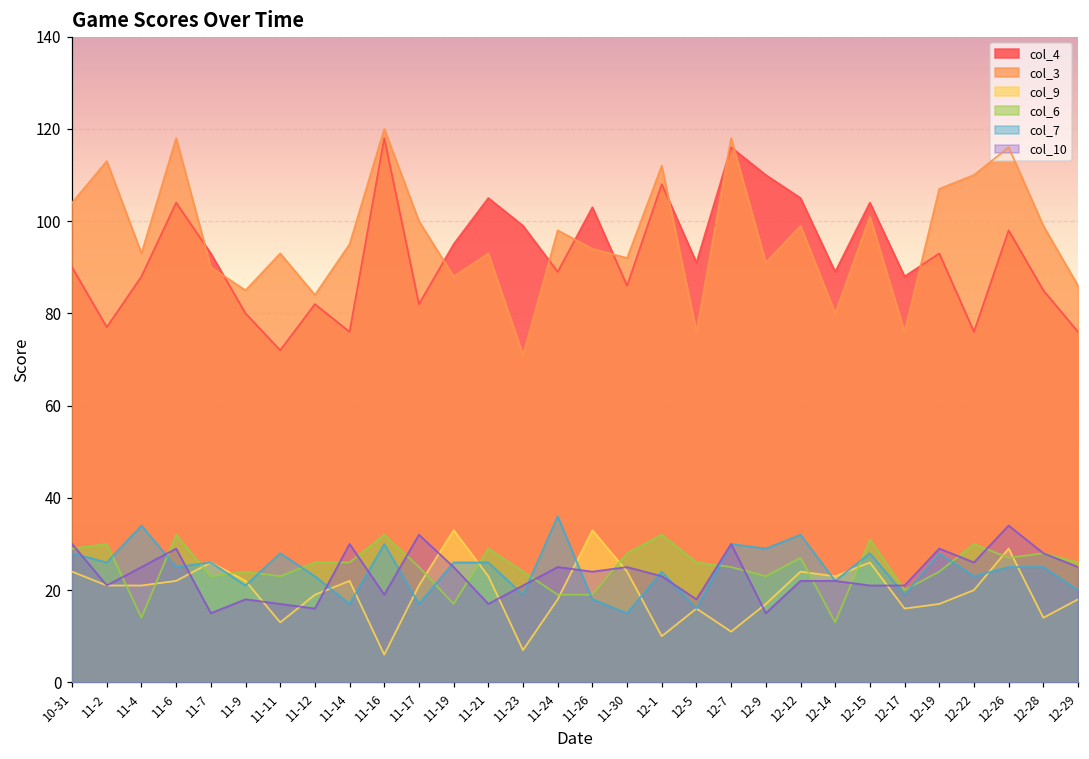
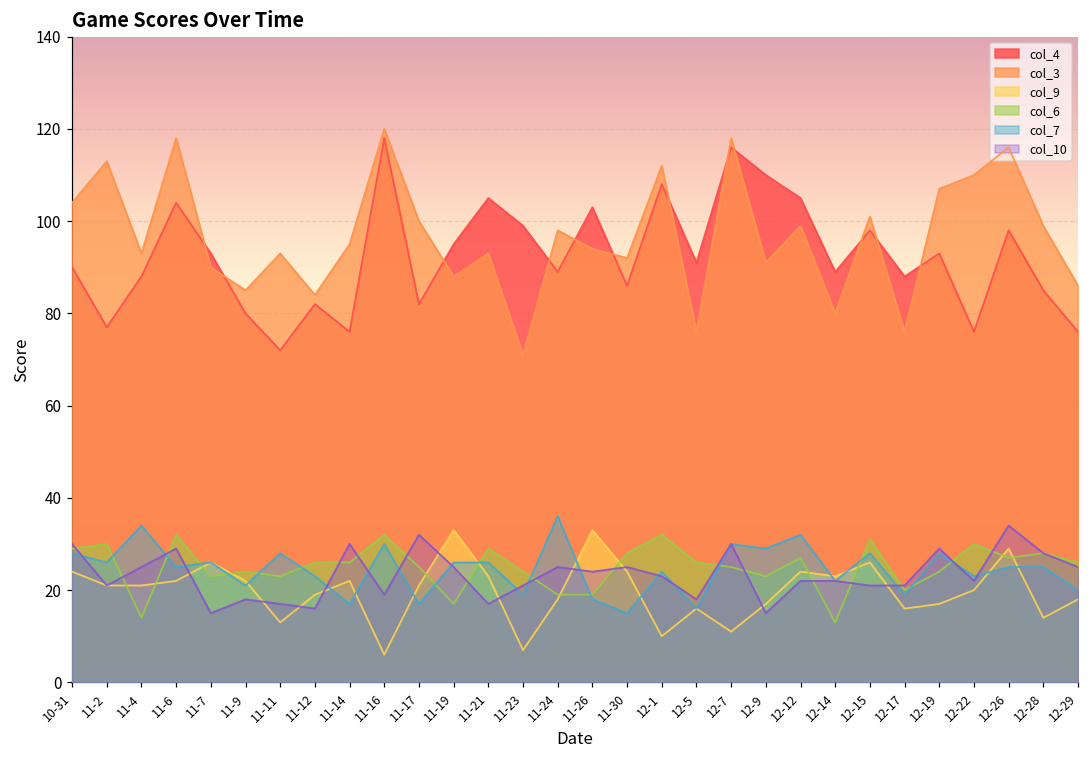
  {
    "col_4": {
      "10-31": 90,
      "11-2": 77,
      "11-4": 88,
      "11-6": 104,
      "11-7": 93,
      "11-9": 80,
      "11-11": 72,
      "11-12": 82,
      "11-14": 76,
      "11-16": 118,
      "11-17": 82,
      "11-19": 95,
      "11-21": 105,
      "11-23": 99,
      "11-24": 89,
      "11-26": 103,
      "11-30": 86,
      "12-1": 108,
      "12-5": 91,
      "12-7": 116,
      "12-9": 110,
      "12-12": 105,
      "12-14": 89,
-     "12-15": 104,
+     "12-15": 98,
      "12-17": 88,
      "12-19": 93,
      "12-22": 76,
      "12-26": 98,
      "12-28": 85,
      "12-29": 76
    },
    "col_6": {
      "10-31": 29,
      "11-2": 30,
      "11-4": 14,
      "11-6": 32,
      "11-7": 23,
      "11-9": 24,
      "11-11": 23,
      "11-12": 26,
      "11-14": 26,
      "11-16": 32,
      "11-17": 25,
      "11-19": 17,
      "11-21": 29,
      "11-23": 24,
      "11-24": 19,
      "11-26": 19,
      "11-30": 28,
      "12-1": 32,
      "12-5": 26,
      "12-7": 25,
      "12-9": 23,
      "12-12": 27,
      "12-14": 13,
      "12-15": 31,
      "12-17": 20,
      "12-19": 24,
      "12-22": 30,
      "12-26": 27,
      "12-29": 26
    },
    "col_7": {
      "10-31": 28,
      "11-2": 26,
      "11-4": 34,
      "11-6": 25,
      "11-9": 21,
      "11-11": 28,
      "11-12": 23,
      "11-14": 17,
      "11-16": 30,
      "11-17": 17,
      "11-19": 26,
      "11-21": 26,
      "11-23": 19,
      "11-24": 36,
      "11-26": 18,
      "11-30": 15,
      "12-1": 24,
      "12-9": 29,
      "12-12": 32,
      "12-15": 28,
      "12-17": 19,
      "12-19": 28,
      "12-22": 23,
      "12-26": 25,
      "12-28": 25,
      "12-29": 20
    },
    "col_10": {
      "10-31": 30,
      "11-4": 25,
      "11-6": 29,
      "11-7": 15,
      "11-9": 18,
      "11-11": 17,
      "11-12": 16,
      "11-14": 30,
      "11-16": 19,
      "11-17": 32,
      "11-19": 25,
      "11-21": 17,
      "11-23": 21,
      "11-24": 25,
      "11-26": 24,
      "11-30": 25,
      "12-1": 23,
      "12-5": 18,
      "12-9": 15,
      "12-12": 22,
      "12-15": 21,
      "12-17": 21,
      "12-19": 29,
-     "12-22": 26,
+     "12-22": 22,
      "12-26": 34,
      "12-29": 25
    }
  }
